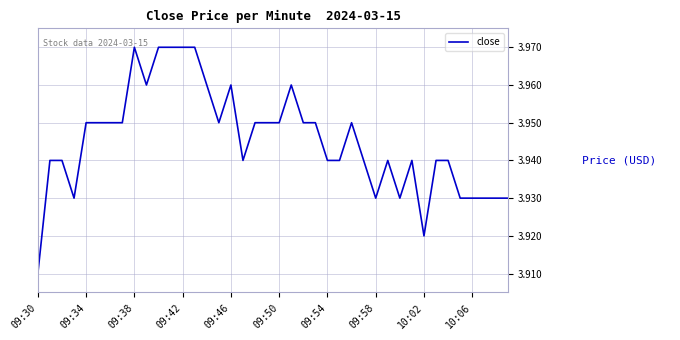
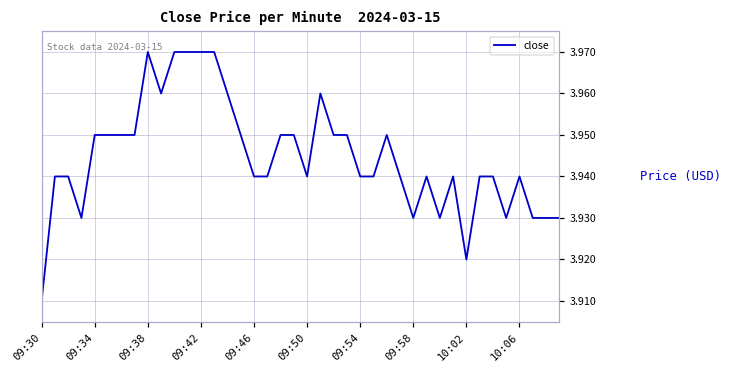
  {
    "09:30": 3.91,
    "09:34": 3.95,
    "09:42": 3.97,
-   "09:46": 3.96,
-   "09:50": 3.95,
+   "09:46": 3.94,
+   "09:50": 3.94,
    "09:54": 3.94,
    "09:58": 3.93,
    "10:02": 3.92,
-   "10:06": 3.93
+   "10:06": 3.94
  }
